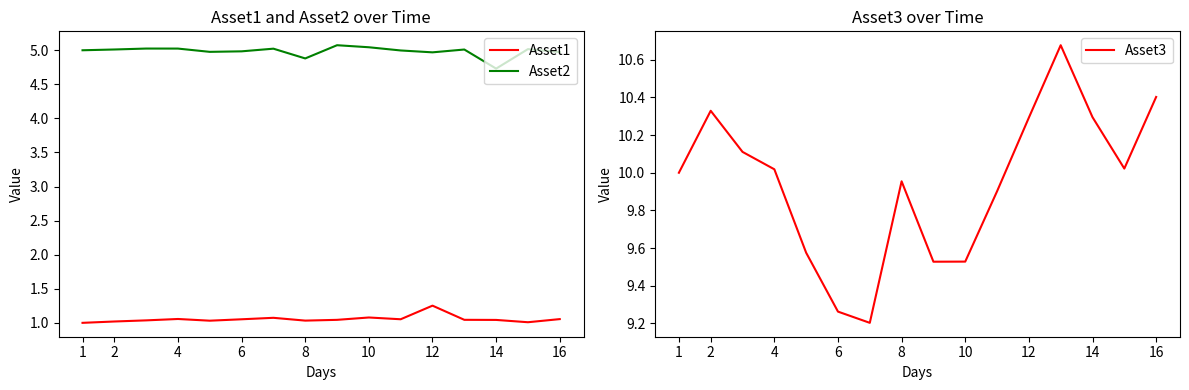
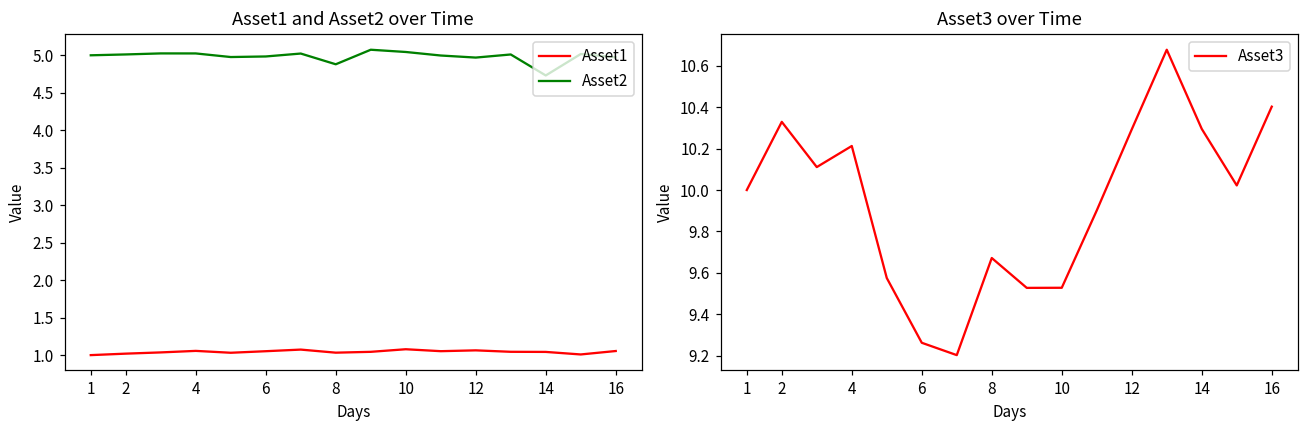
  {
    "Asset1 and Asset2 over Time": {
      "Asset1": {
        "1": 1.0,
        "2": 1.0,
        "4": 1.1,
        "6": 1.1,
        "8": 1.0,
        "10": 1.1,
-       "12": 1.3,
+       "12": 1.1,
        "14": 1.0,
        "16": 1.1
      },
      "Asset2": {
        "1": 5.0,
        "2": 5.0,
        "4": 5.0,
        "6": 5.0,
        "8": 4.9,
        "10": 5.0,
        "12": 5.0
      }
    },
    "Asset3 over Time": {
      "1": 10.00,
      "2": 10.33,
-     "4": 10.02,
+     "4": 10.21,
      "6": 9.26,
-     "8": 9.95,
+     "8": 9.67,
      "10": 9.53,
      "12": 10.29,
      "14": 10.30,
      "16": 10.40
    }
  }
